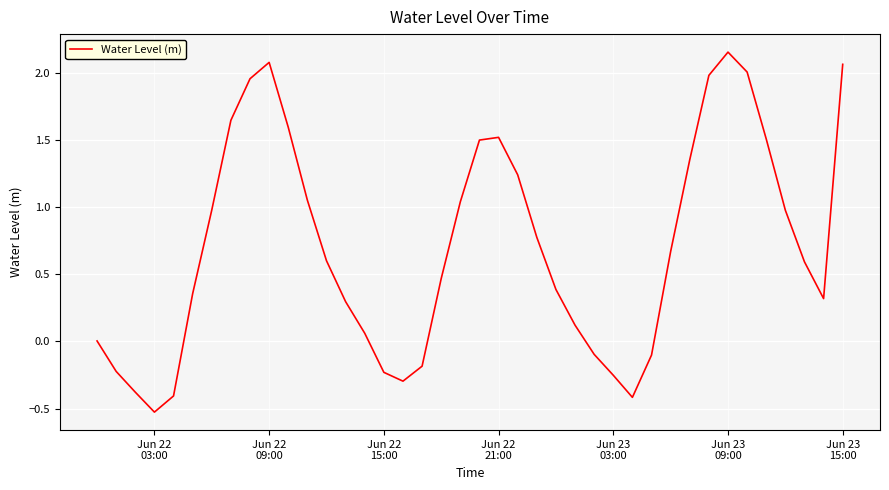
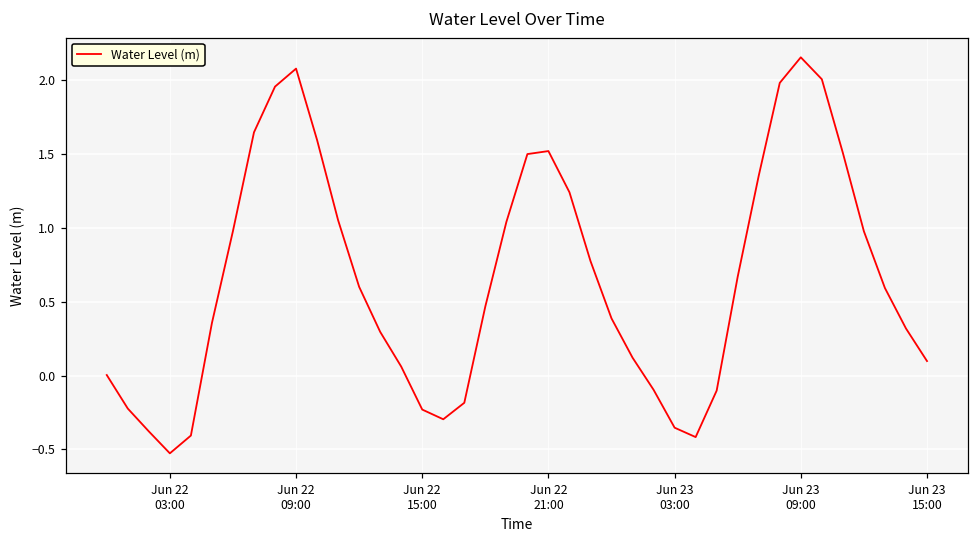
  {
    "Jun 22 03:00": -0.53,
    "Jun 22 09:00": 2.08,
    "Jun 22 15:00": -0.23,
    "Jun 22 21:00": 1.52,
-   "Jun 23 03:00": -0.25,
+   "Jun 23 03:00": -0.35,
    "Jun 23 09:00": 2.16,
-   "Jun 23 15:00": 2.06
+   "Jun 23 15:00": 0.10
  }
